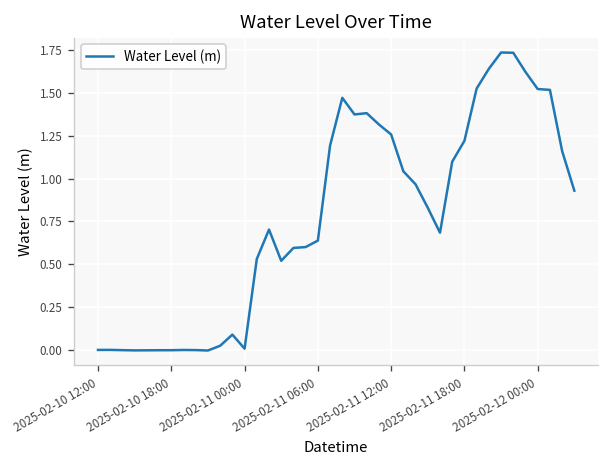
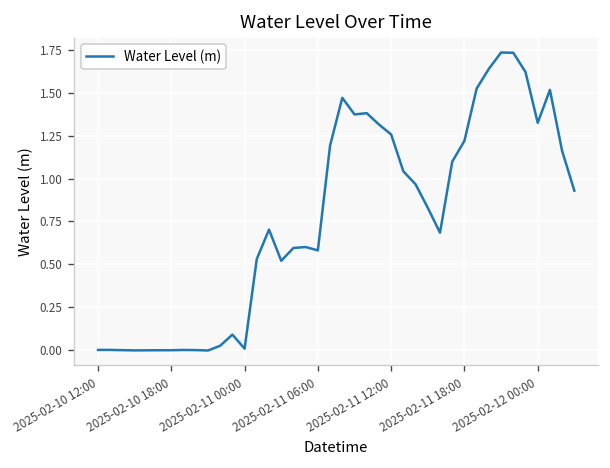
  {
    "2025-02-10 12:00": 0.00,
    "2025-02-10 18:00": 0.00,
    "2025-02-11 00:00": 0.01,
-   "2025-02-11 06:00": 0.64,
+   "2025-02-11 06:00": 0.58,
    "2025-02-11 12:00": 1.26,
    "2025-02-11 18:00": 1.22,
-   "2025-02-12 00:00": 1.52
+   "2025-02-12 00:00": 1.33
  }
